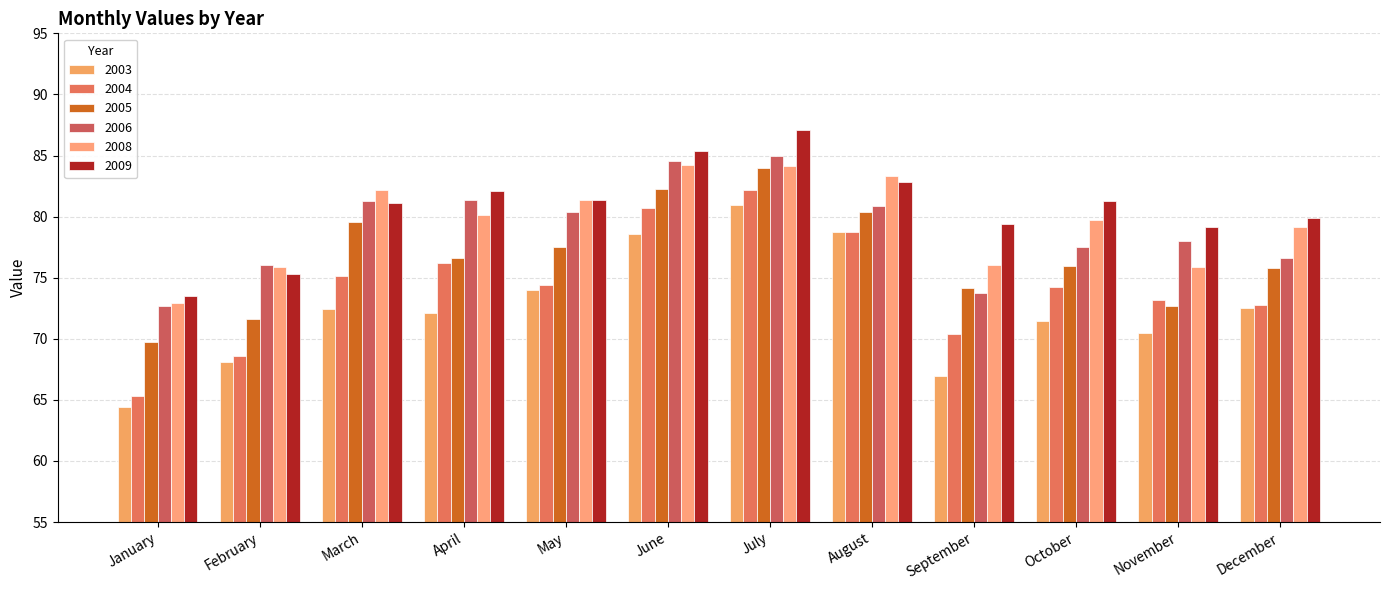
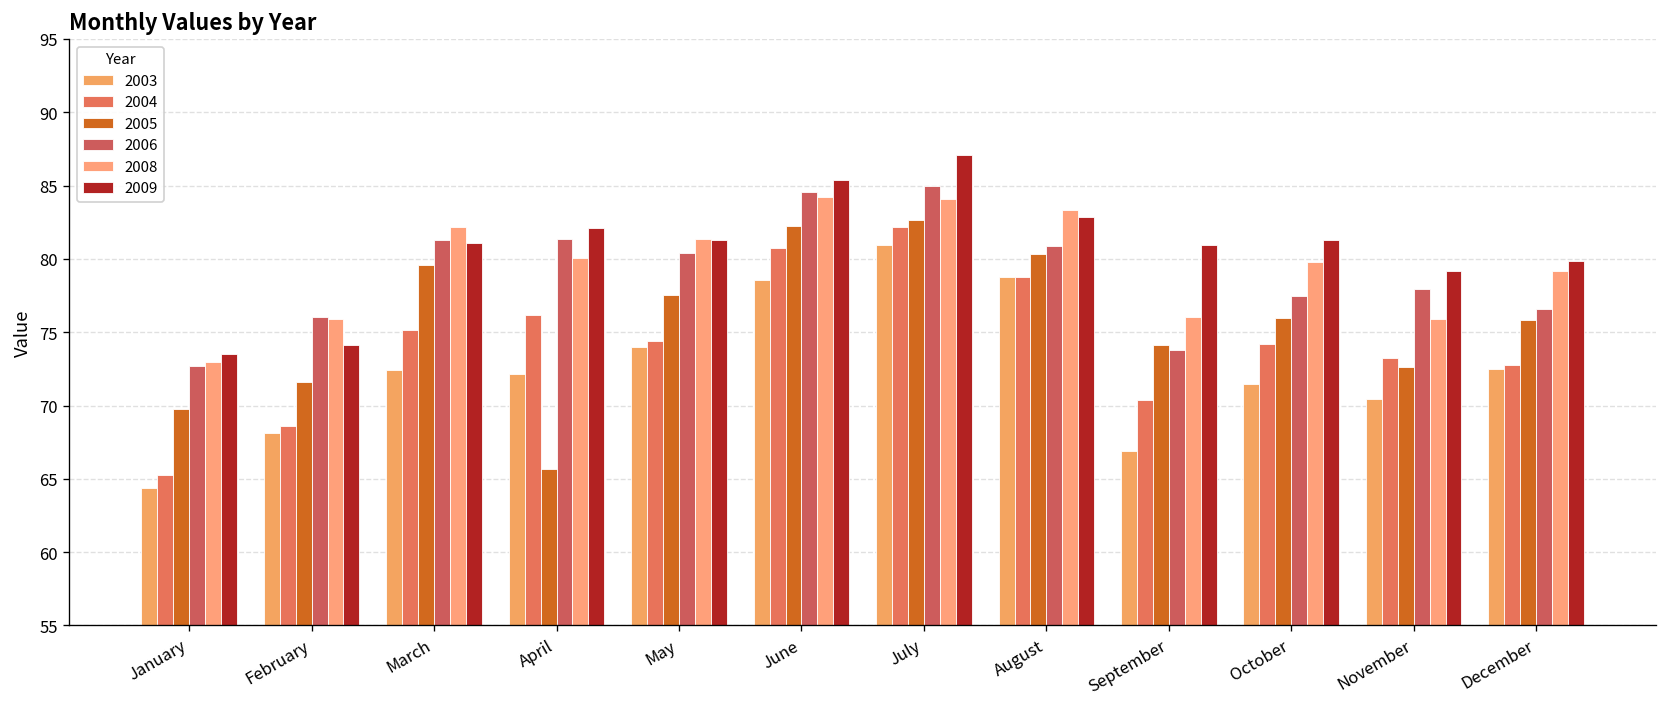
  {
    "2005": {
      "January": 69.8,
      "February": 71.6,
      "March": 79.6,
-     "April": 76.6,
+     "April": 65.7,
      "May": 77.5,
      "June": 82.3,
-     "July": 83.9,
+     "July": 82.6,
      "August": 80.3,
      "September": 74.1,
      "October": 75.9,
      "November": 72.7,
      "December": 75.8
    },
    "2009": {
      "January": 73.5,
-     "February": 75.3,
+     "February": 74.2,
      "March": 81.1,
      "April": 82.1,
      "May": 81.3,
      "June": 85.4,
      "July": 87.1,
      "August": 82.9,
-     "September": 79.4,
+     "September": 80.9,
      "October": 81.3,
      "November": 79.2,
      "December": 79.9
    }
  }
